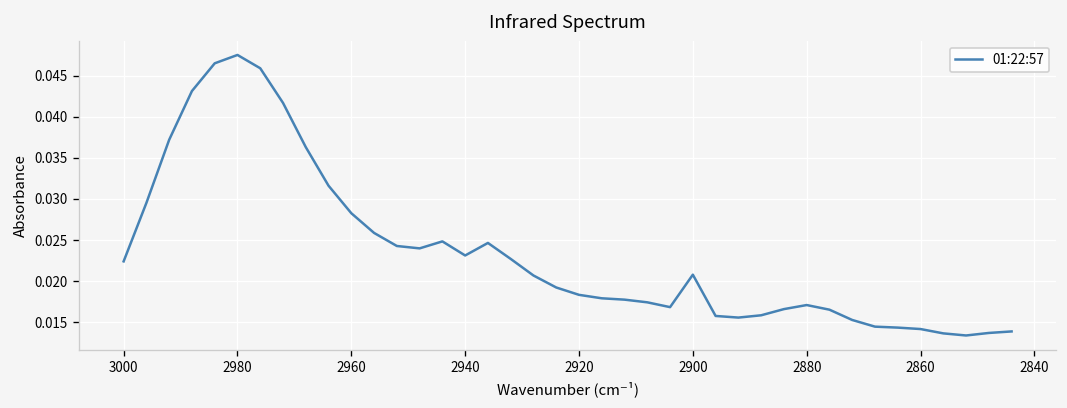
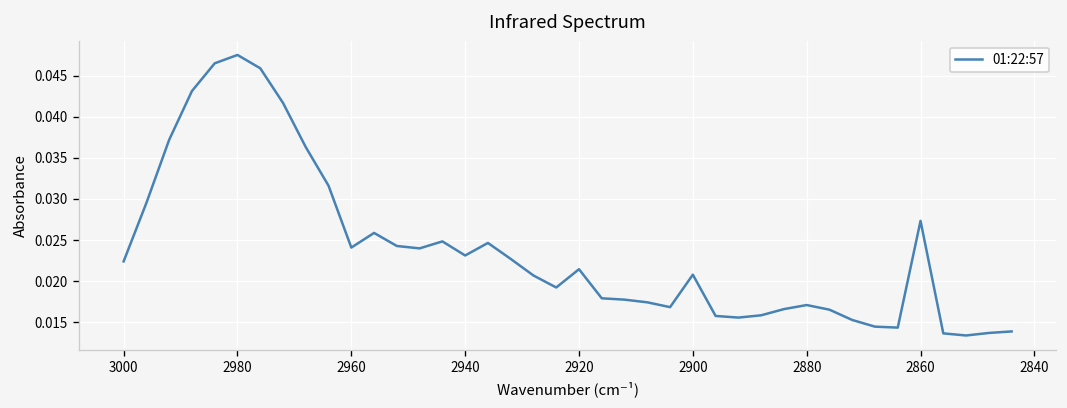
  {
    "3000": 0.022,
    "2980": 0.048,
-   "2960": 0.028,
+   "2960": 0.024,
    "2940": 0.023,
-   "2920": 0.018,
+   "2920": 0.021,
    "2900": 0.021,
    "2880": 0.017,
-   "2860": 0.014
+   "2860": 0.027
  }
